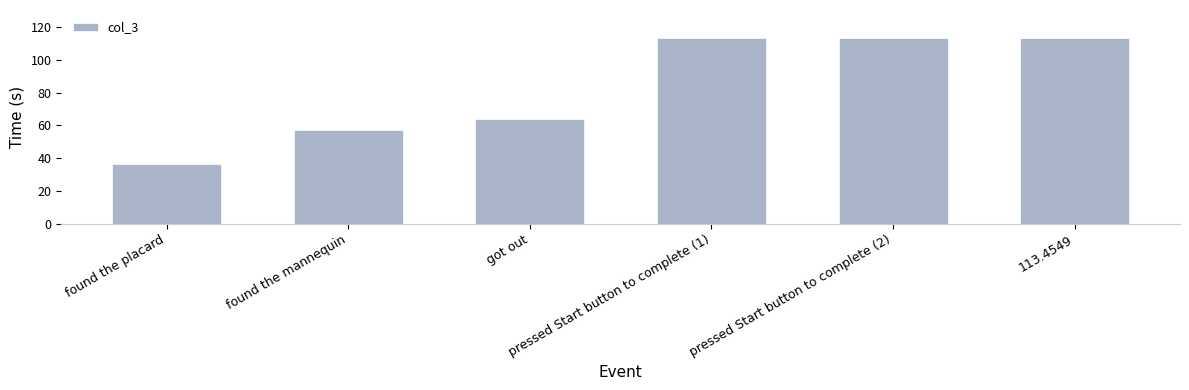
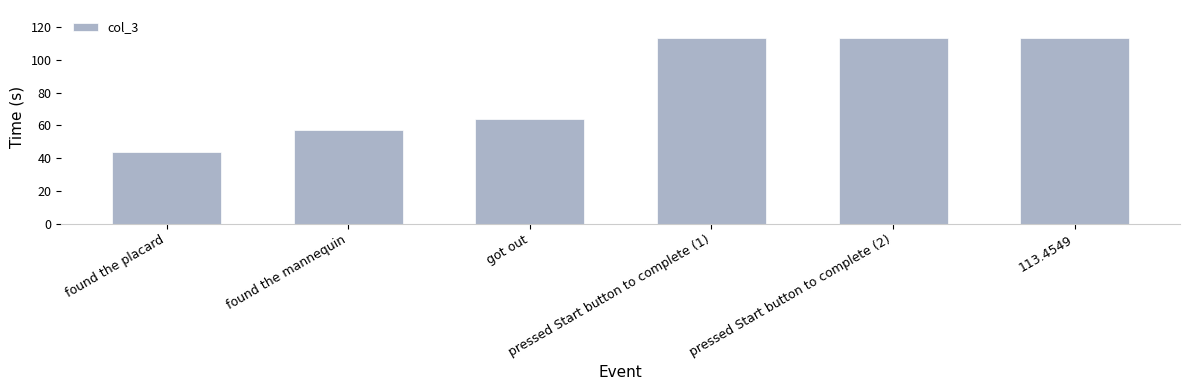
  {
-   "found the placard": 37,
+   "found the placard": 44,
    "found the mannequin": 57,
    "got out": 64,
    "pressed Start button to complete (1)": 113,
    "pressed Start button to complete (2)": 113,
    "113.4549": 113
  }
